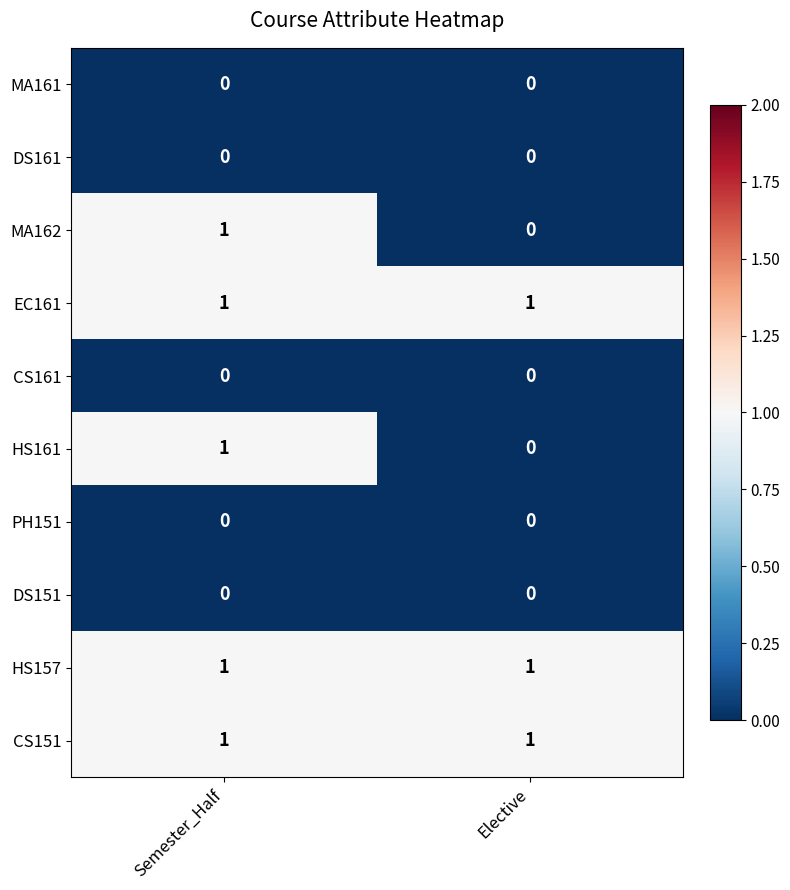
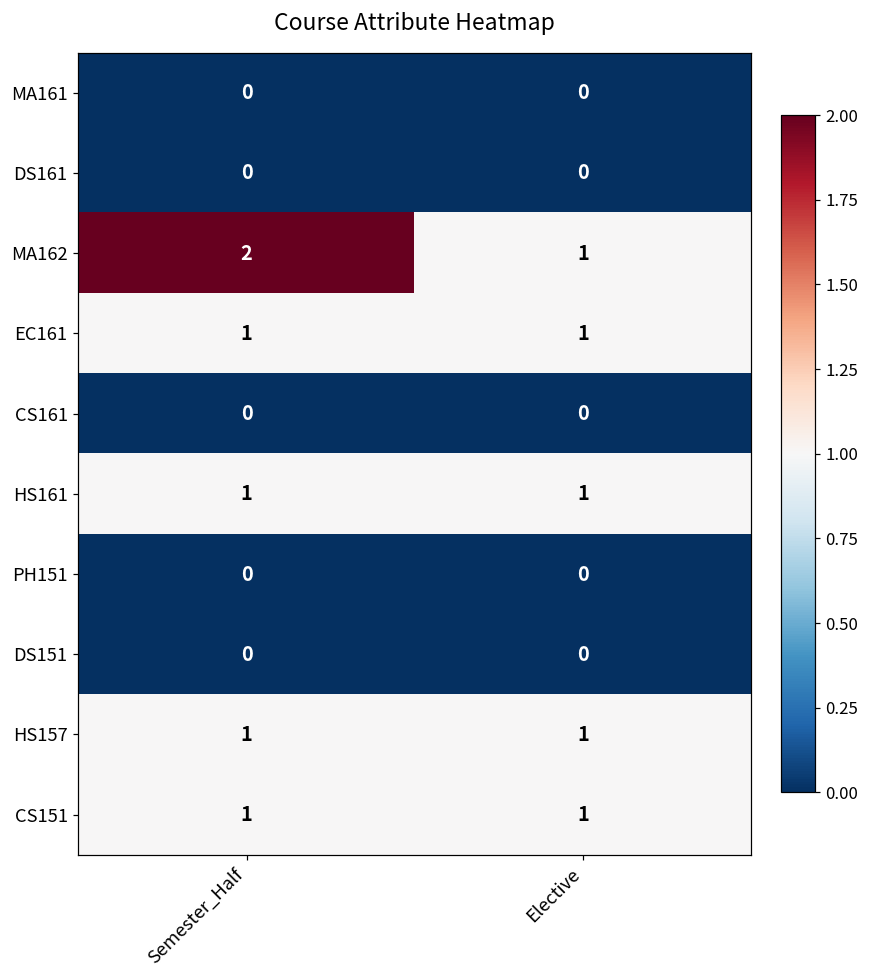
  {
    "MA161": {
      "Semester_Half": 0,
      "Elective": 0
    },
    "DS161": {
      "Semester_Half": 0,
      "Elective": 0
    },
    "MA162": {
-     "Semester_Half": 1,
-     "Elective": 0
+     "Semester_Half": 2,
+     "Elective": 1
    },
    "EC161": {
      "Semester_Half": 1,
      "Elective": 1
    },
    "CS161": {
      "Semester_Half": 0,
      "Elective": 0
    },
    "HS161": {
      "Semester_Half": 1,
-     "Elective": 0
+     "Elective": 1
    },
    "PH151": {
      "Semester_Half": 0,
      "Elective": 0
    },
    "DS151": {
      "Semester_Half": 0,
      "Elective": 0
    },
    "HS157": {
      "Semester_Half": 1,
      "Elective": 1
    },
    "CS151": {
      "Semester_Half": 1,
      "Elective": 1
    }
  }
